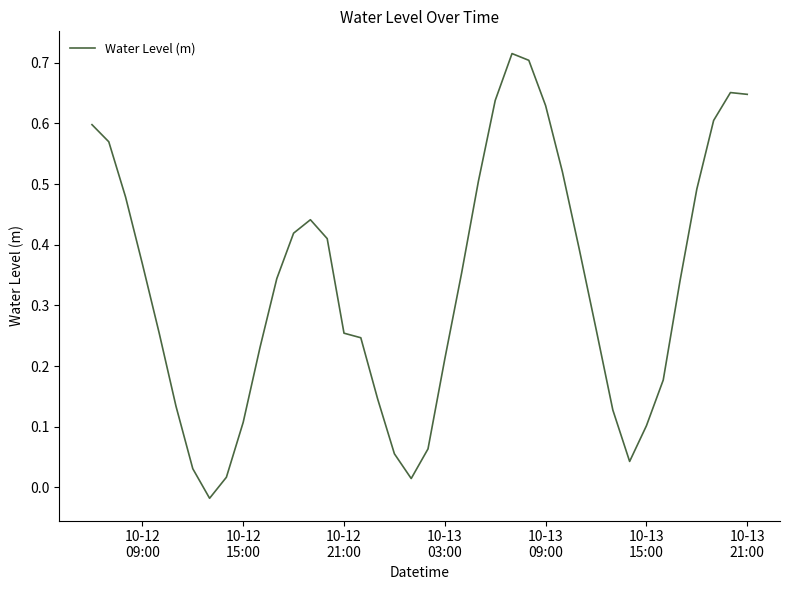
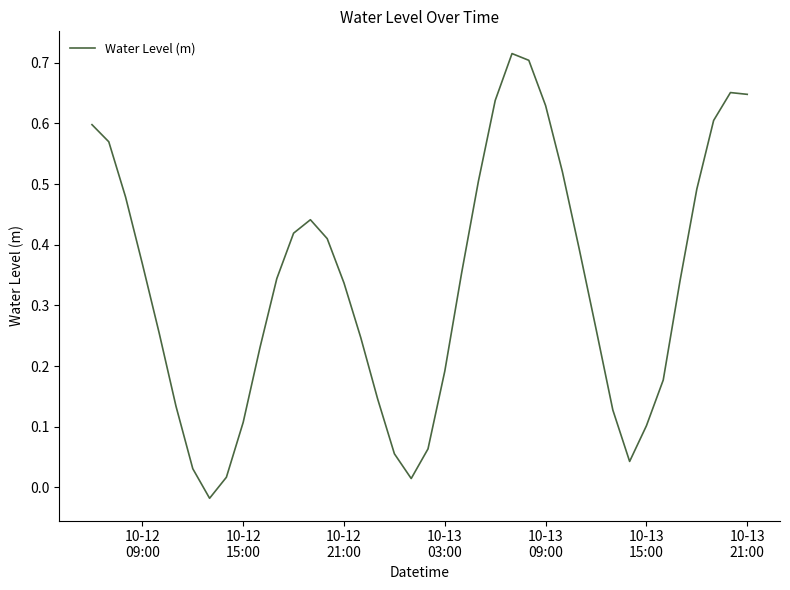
  {
    "10-12 09:00": 0.37,
    "10-12 15:00": 0.11,
-   "10-12 21:00": 0.25,
-   "10-13 03:00": 0.21,
+   "10-12 21:00": 0.34,
+   "10-13 03:00": 0.19,
    "10-13 09:00": 0.63,
    "10-13 15:00": 0.10,
    "10-13 21:00": 0.65
  }
